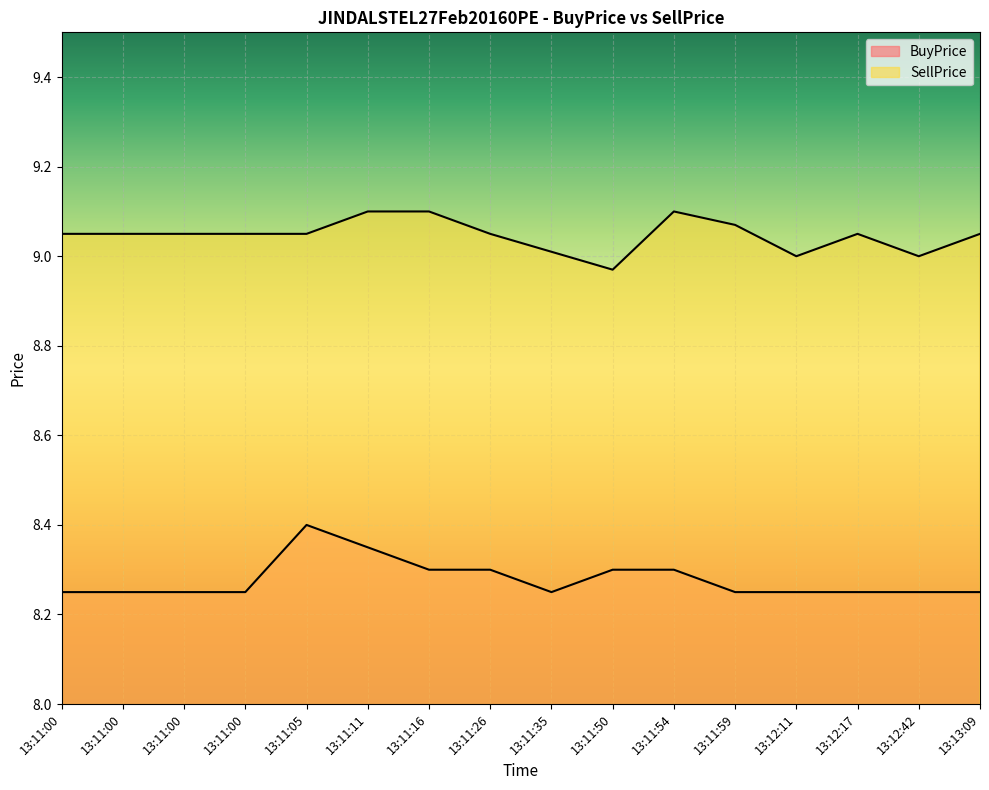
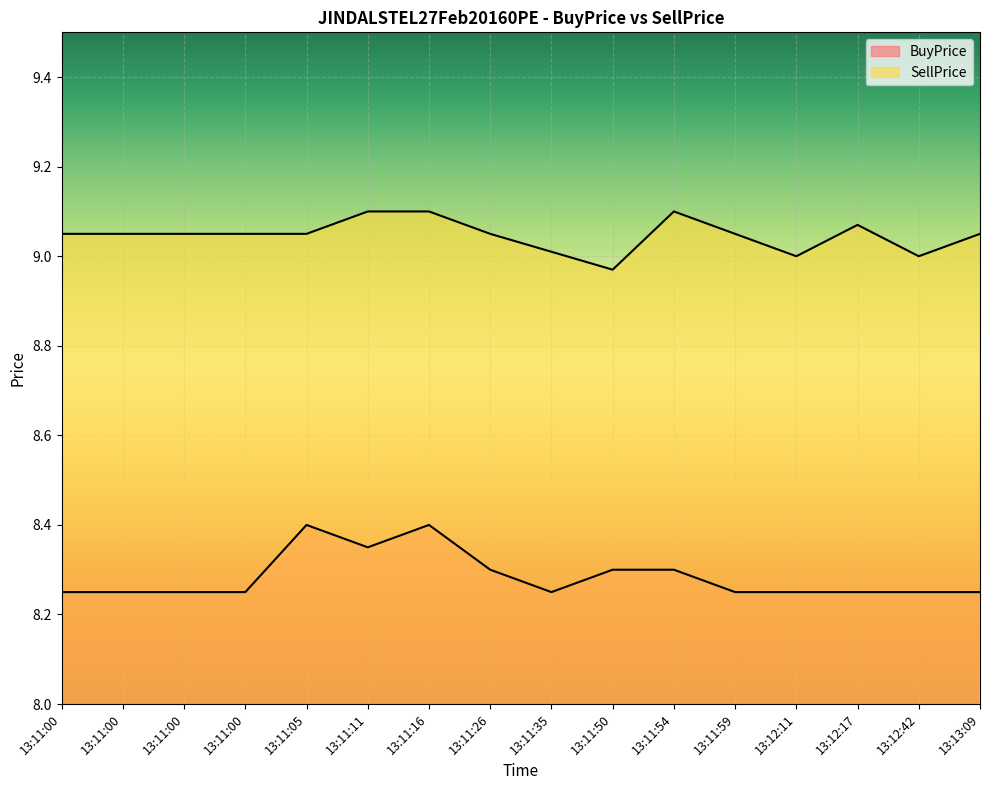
  {
    "BuyPrice": {
      "13:11:05": 8.4,
      "13:11:11": 8.35,
-     "13:11:16": 8.3,
+     "13:11:16": 8.4,
      "13:11:26": 8.3,
      "13:11:35": 8.25,
      "13:11:50": 8.3,
      "13:11:54": 8.3,
      "13:11:59": 8.25,
      "13:12:11": 8.25,
      "13:12:17": 8.25,
      "13:12:42": 8.25,
      "13:13:09": 8.25
    },
    "SellPrice": {
      "13:11:05": 9.05,
      "13:11:11": 9.10,
      "13:11:16": 9.10,
      "13:11:26": 9.05,
      "13:11:35": 9.01,
      "13:11:50": 8.97,
      "13:11:54": 9.10,
-     "13:11:59": 9.07,
+     "13:11:59": 9.05,
      "13:12:11": 9.00,
-     "13:12:17": 9.05,
+     "13:12:17": 9.07,
      "13:12:42": 9.00,
      "13:13:09": 9.05
    }
  }
